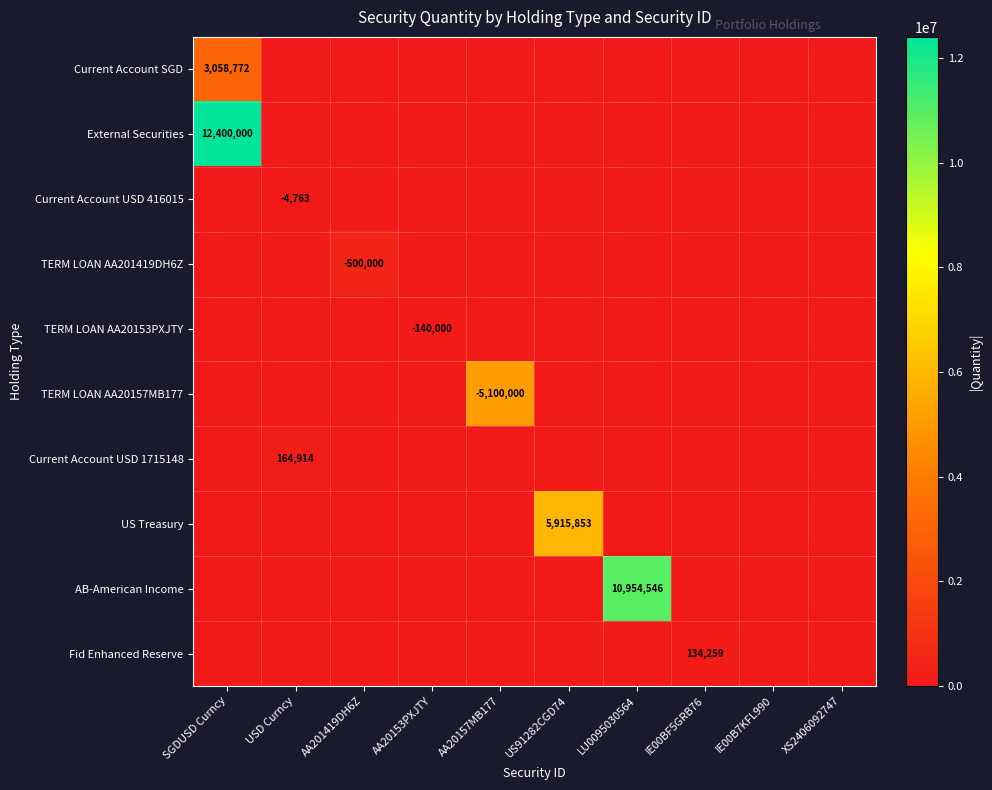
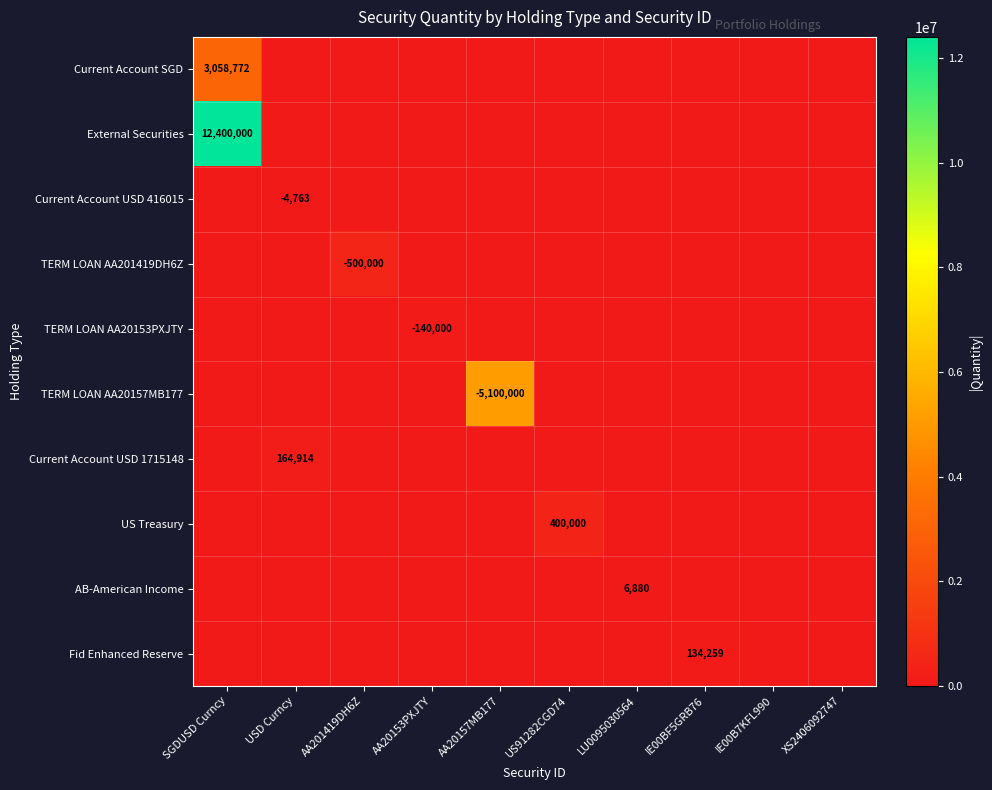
  {
    "Current Account SGD": {
      "SGDUSD Curncy": "3,058,772"
    },
    "External Securities": {
      "SGDUSD Curncy": "12,400,000"
    },
    "Current Account USD 416015": {
      "USD Curncy": "-4,763"
    },
    "TERM LOAN AA201419DH6Z": {
      "AA201419DH6Z": "-500,000"
    },
    "TERM LOAN AA20153PXJTY": {
      "AA20153PXJTY": "-140,000"
    },
    "TERM LOAN AA20157MB177": {
      "AA20157MB177": "-5,100,000"
    },
    "Current Account USD 1715148": {
      "USD Curncy": "164,914"
    },
    "US Treasury": {
-     "US91282CGD74": "5,915,853"
+     "US91282CGD74": "400,000"
    },
    "AB-American Income": {
-     "LU0095030564": "10,954,546"
+     "LU0095030564": "6,880"
    },
    "Fid Enhanced Reserve": {
      "IE00BF5GRB76": "134,259"
    }
  }
